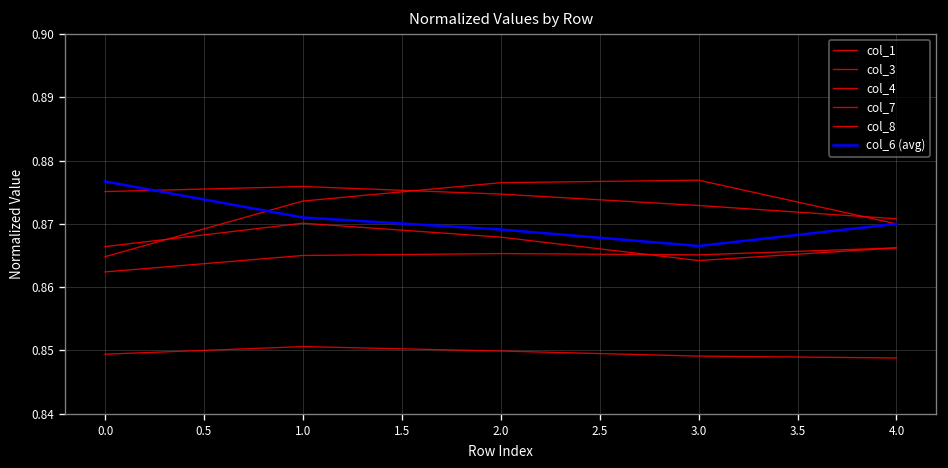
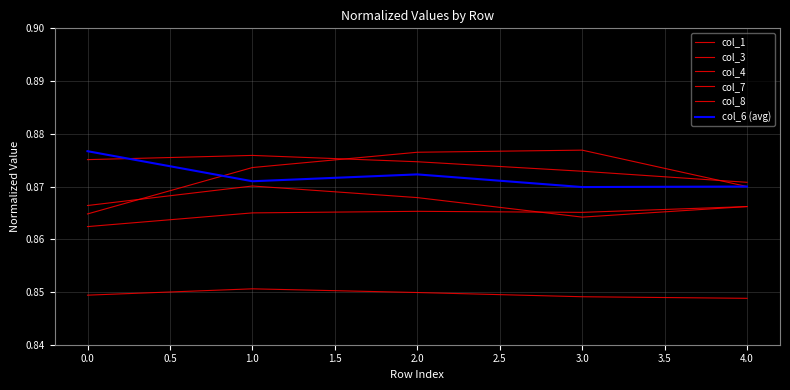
  {
    "col_6 (avg)": {
      "0.0": 0.877,
      "1.0": 0.871,
-     "2.0": 0.869,
-     "3.0": 0.867
+     "2.0": 0.872,
+     "3.0": 0.870
    }
  }
